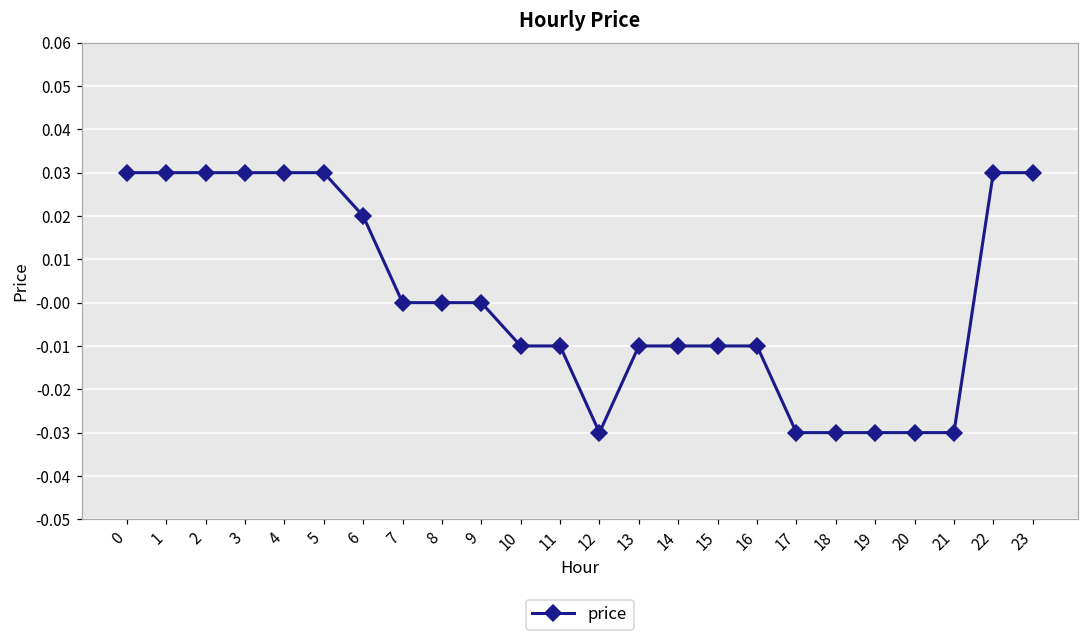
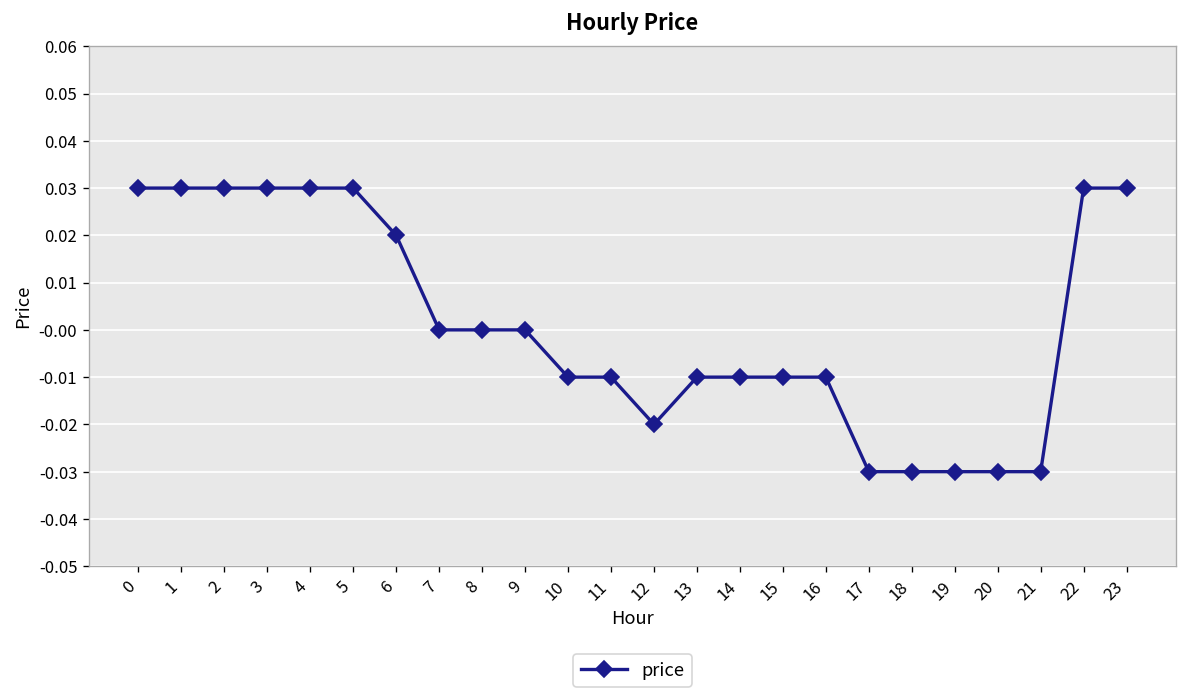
  {
    "0": 0.03,
    "1": 0.03,
    "2": 0.03,
    "3": 0.03,
    "4": 0.03,
    "5": 0.03,
    "6": 0.02,
    "7": 0.00,
    "8": 0.00,
    "9": 0.00,
    "10": -0.01,
    "11": -0.01,
-   "12": -0.03,
+   "12": -0.02,
    "13": -0.01,
    "14": -0.01,
    "15": -0.01,
    "16": -0.01,
    "17": -0.03,
    "18": -0.03,
    "19": -0.03,
    "20": -0.03,
    "21": -0.03,
    "22": 0.03,
    "23": 0.03
  }
